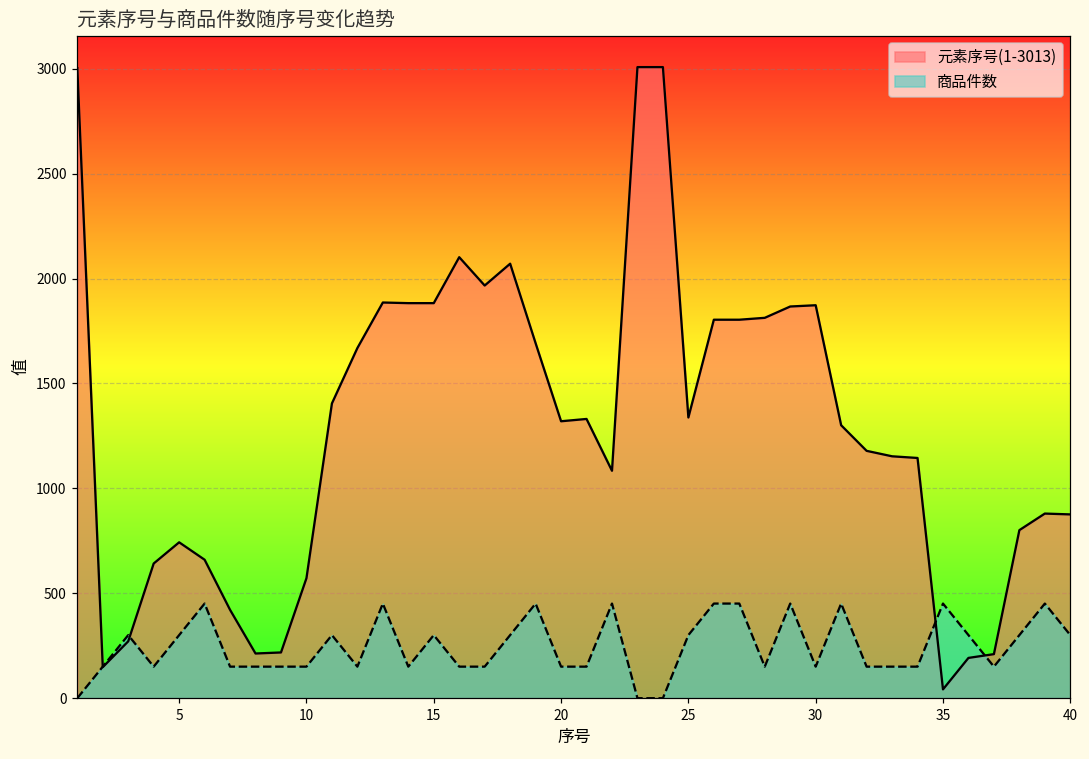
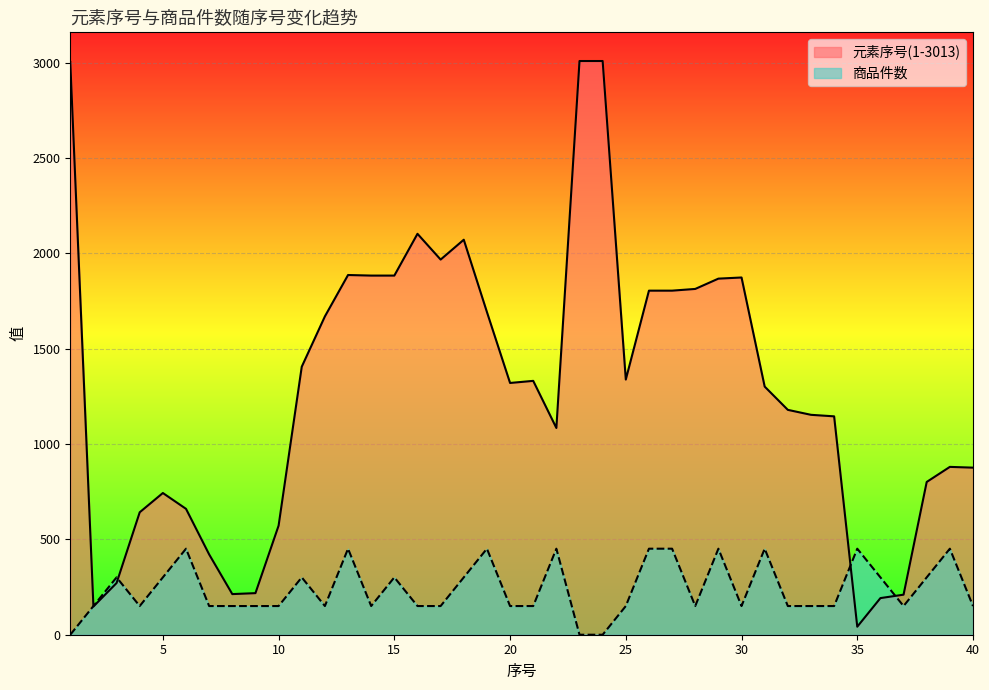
  {
    "元素序号(1-3013)": {
      "5": 740,
      "10": 570,
      "15": 1880,
      "20": 1320,
      "25": 1340,
      "30": 1870,
      "35": 40,
      "40": 880
    },
    "商品件数": {
      "5": 300,
      "10": 150,
      "15": 300,
      "20": 150,
-     "25": 300,
+     "25": 150,
      "30": 150,
      "35": 450,
-     "40": 300
+     "40": 150
    }
  }
